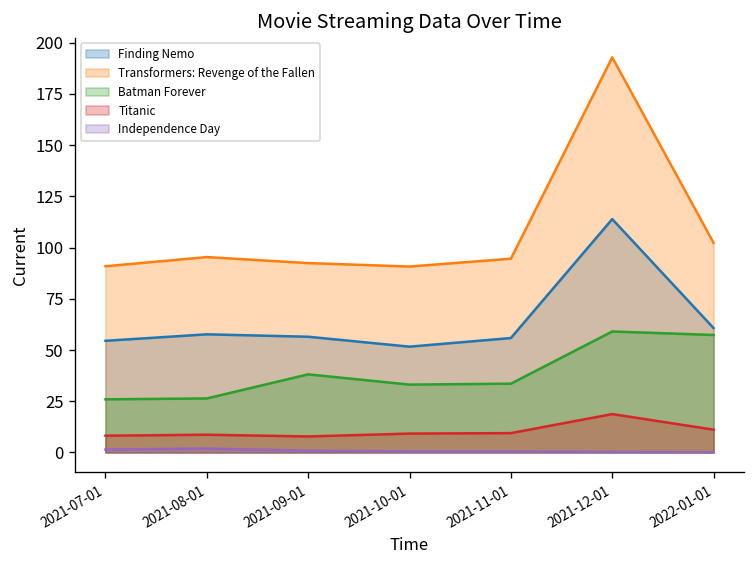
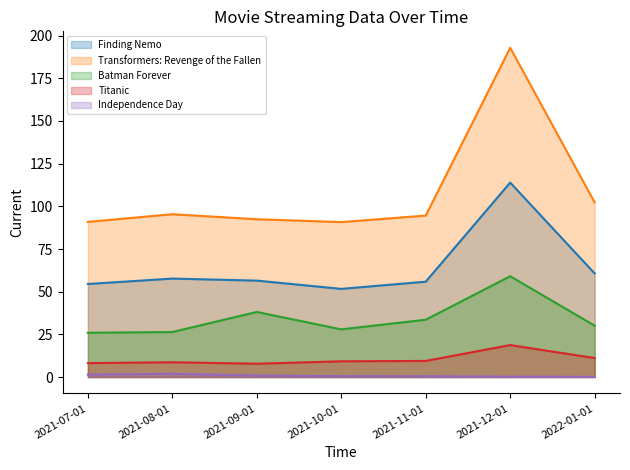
  {
    "Batman Forever": {
      "2021-07-01": 26,
      "2021-08-01": 26,
      "2021-09-01": 38,
-     "2021-10-01": 33,
+     "2021-10-01": 28,
      "2021-11-01": 34,
      "2021-12-01": 59,
-     "2022-01-01": 57
+     "2022-01-01": 30
    }
  }
